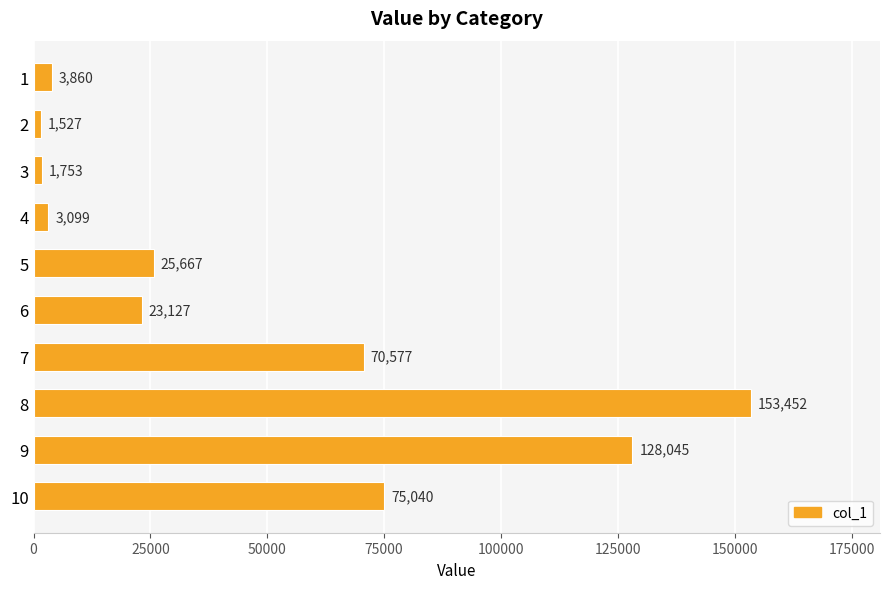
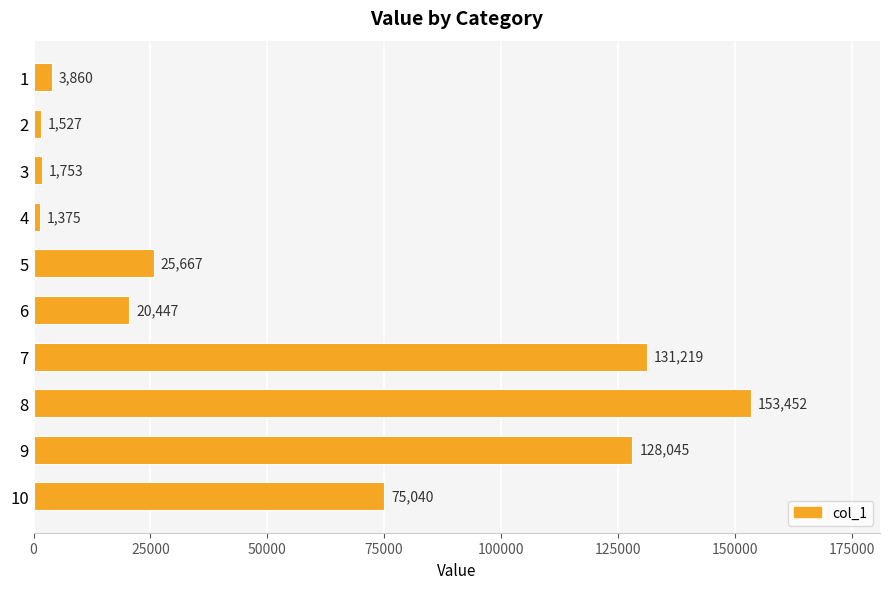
  {
    "1": "3,860",
    "2": "1,527",
    "3": "1,753",
-   "4": "3,099",
+   "4": "1,375",
    "5": "25,667",
-   "6": "23,127",
-   "7": "70,577",
+   "6": "20,447",
+   "7": "131,219",
    "8": "153,452",
    "9": "128,045",
    "10": "75,040"
  }
